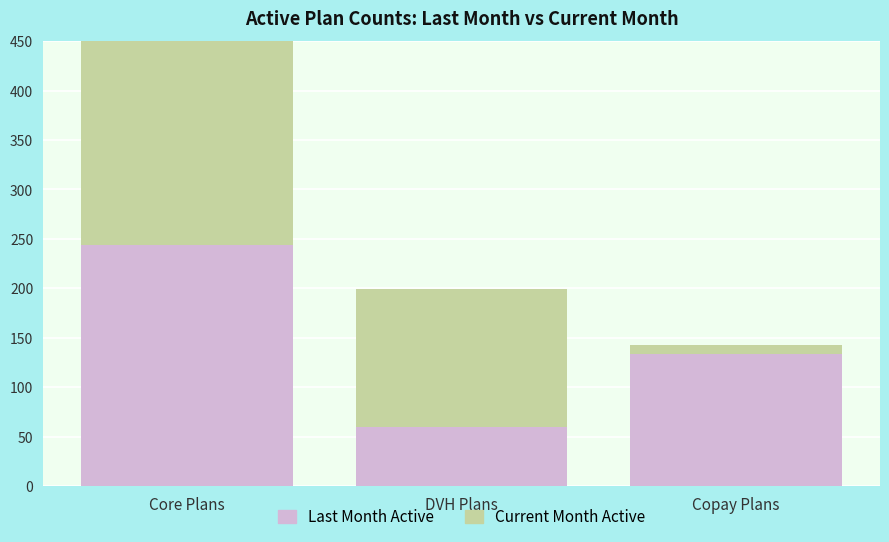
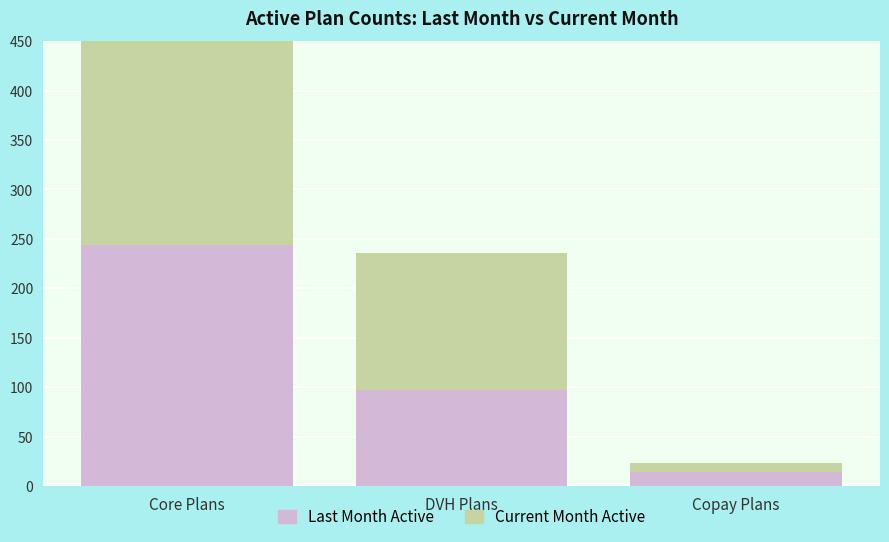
  {
    "Last Month Active": {
      "Core Plans": 240,
-     "DVH Plans": 60,
-     "Copay Plans": 130
+     "DVH Plans": 100,
+     "Copay Plans": 10
    },
    "Current Month Active": {
      "DVH Plans": 140,
      "Copay Plans": 10
    }
  }
